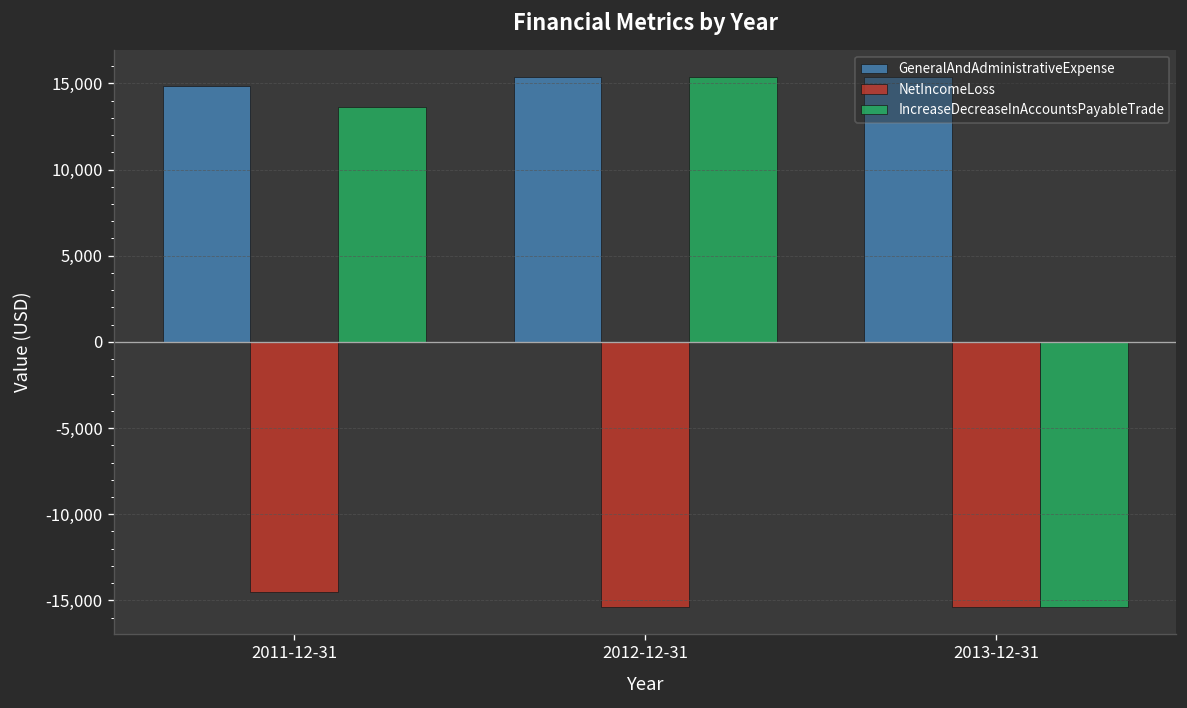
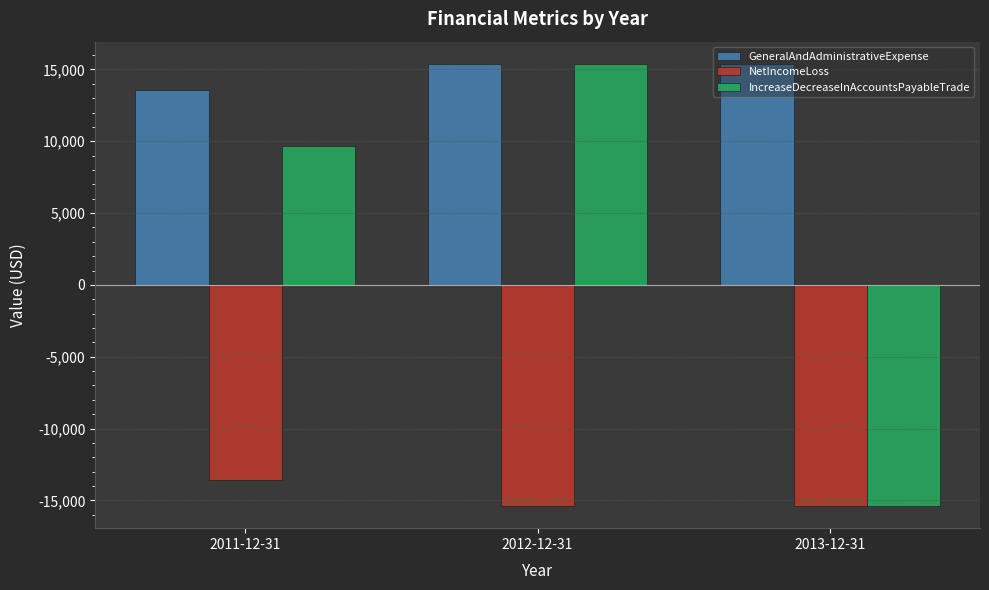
  {
    "GeneralAndAdministrativeExpense": {
-     "2011-12-31": "14,800",
+     "2011-12-31": "13,600",
      "2012-12-31": "15,400"
    },
    "NetIncomeLoss": {
-     "2011-12-31": "-14,500",
+     "2011-12-31": "-13,600",
      "2012-12-31": "-15,400",
      "2013-12-31": "-15,400"
    },
    "IncreaseDecreaseInAccountsPayableTrade": {
-     "2011-12-31": "13,600",
+     "2011-12-31": "9,600",
      "2012-12-31": "15,400",
      "2013-12-31": "-15,400"
    }
  }
